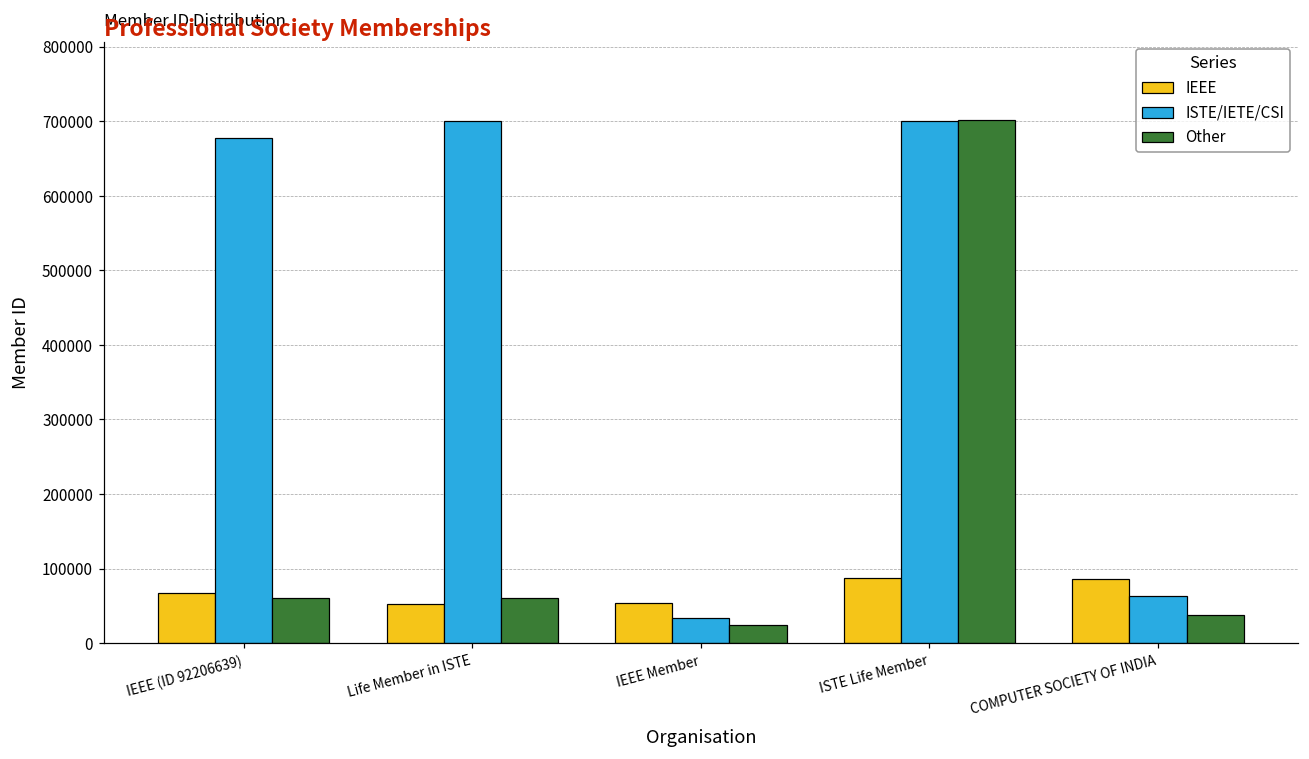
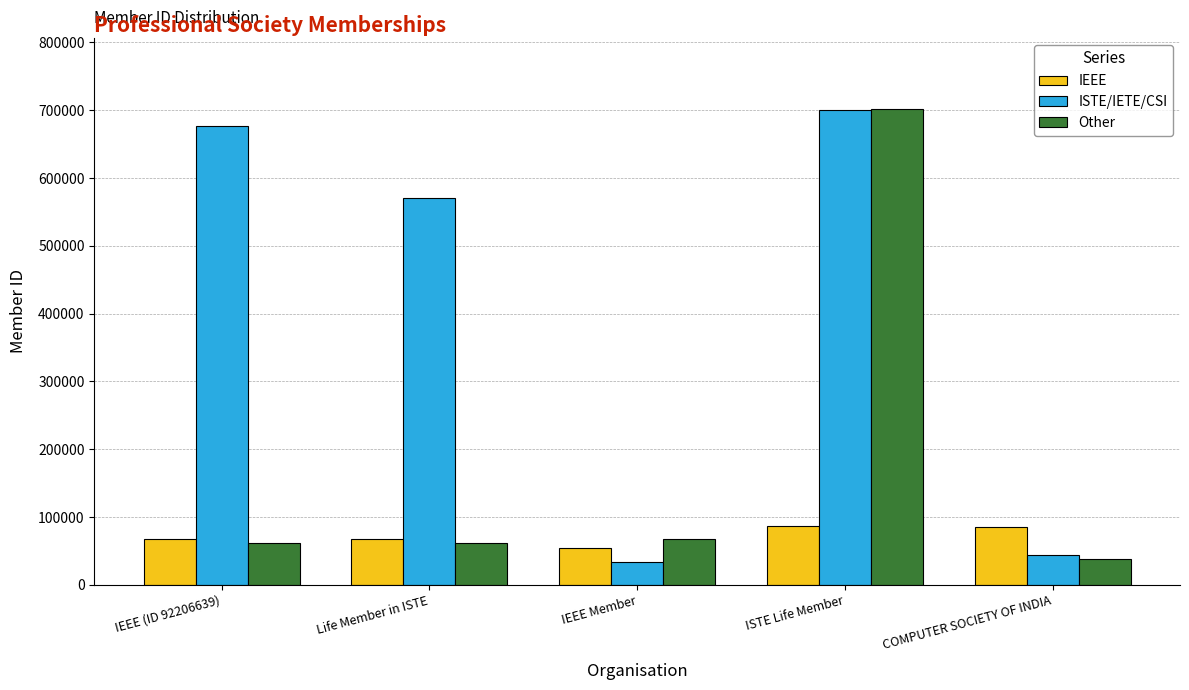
  {
    "IEEE": {
      "IEEE (ID 92206639)": 70000,
-     "Life Member in ISTE": 50000,
+     "Life Member in ISTE": 70000,
      "IEEE Member": 50000,
      "ISTE Life Member": 90000,
      "COMPUTER SOCIETY OF INDIA": 90000
    },
    "ISTE/IETE/CSI": {
      "IEEE (ID 92206639)": 680000,
-     "Life Member in ISTE": 700000,
+     "Life Member in ISTE": 570000,
      "IEEE Member": 30000,
      "ISTE Life Member": 700000,
-     "COMPUTER SOCIETY OF INDIA": 60000
+     "COMPUTER SOCIETY OF INDIA": 40000
    },
    "Other": {
      "IEEE (ID 92206639)": 60000,
      "Life Member in ISTE": 60000,
-     "IEEE Member": 20000,
+     "IEEE Member": 70000,
      "ISTE Life Member": 700000,
      "COMPUTER SOCIETY OF INDIA": 40000
    }
  }
